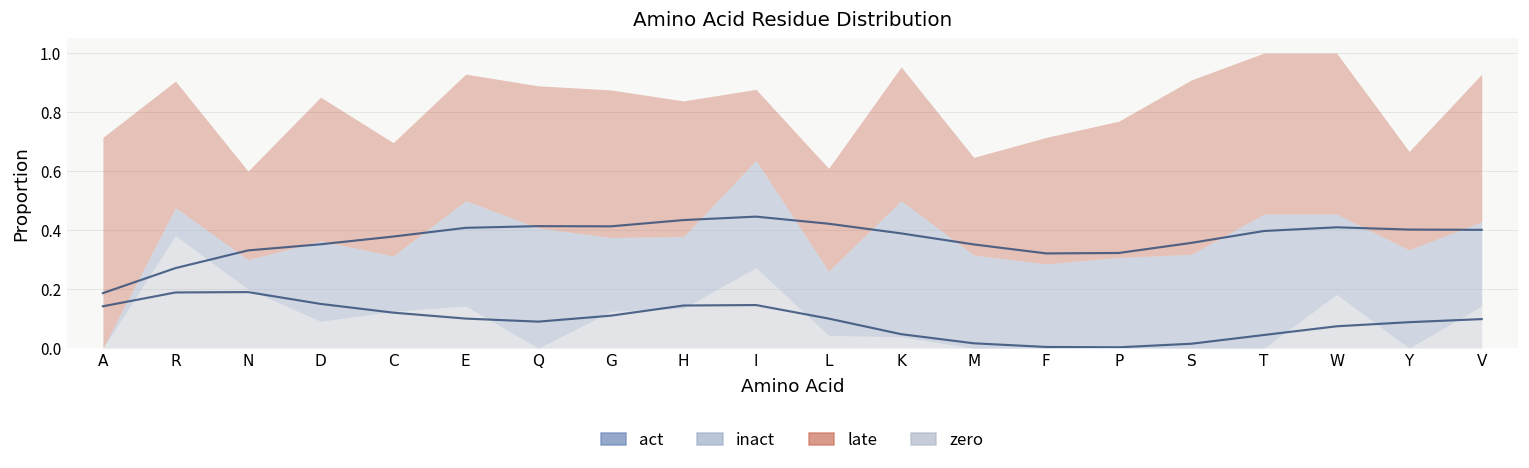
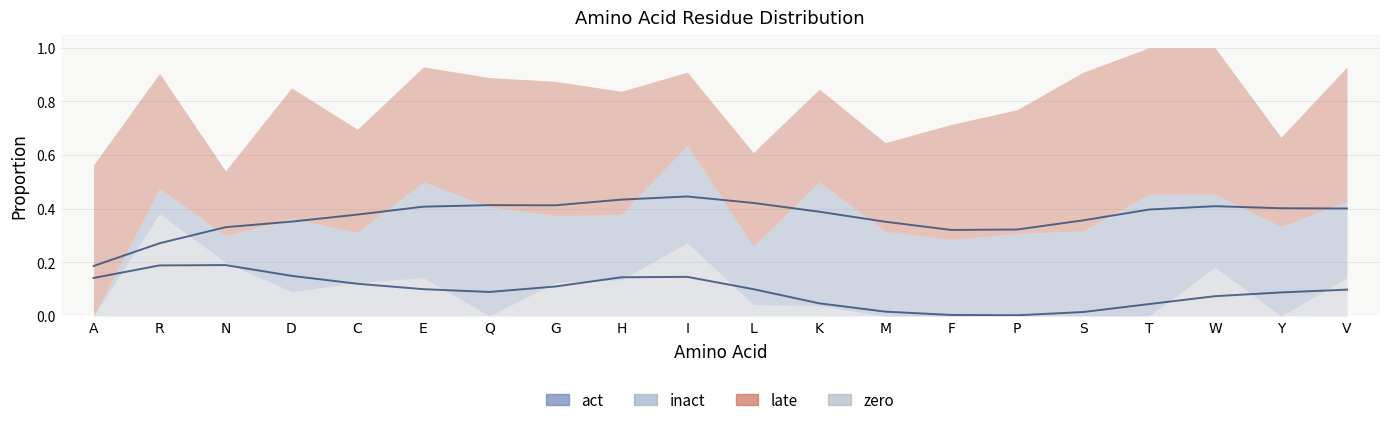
  {
    "late": {
-     "A": 0.71,
+     "A": 0.56,
      "R": 0.43,
-     "N": 0.30,
+     "N": 0.24,
      "D": 0.49,
      "C": 0.38,
      "E": 0.43,
      "Q": 0.48,
      "G": 0.50,
      "H": 0.46,
-     "I": 0.24,
+     "I": 0.27,
      "L": 0.35,
-     "K": 0.45,
+     "K": 0.35,
      "M": 0.33,
      "F": 0.43,
      "P": 0.46,
      "S": 0.59,
      "T": 0.55,
      "W": 0.55,
      "Y": 0.33,
      "V": 0.50
    }
  }
